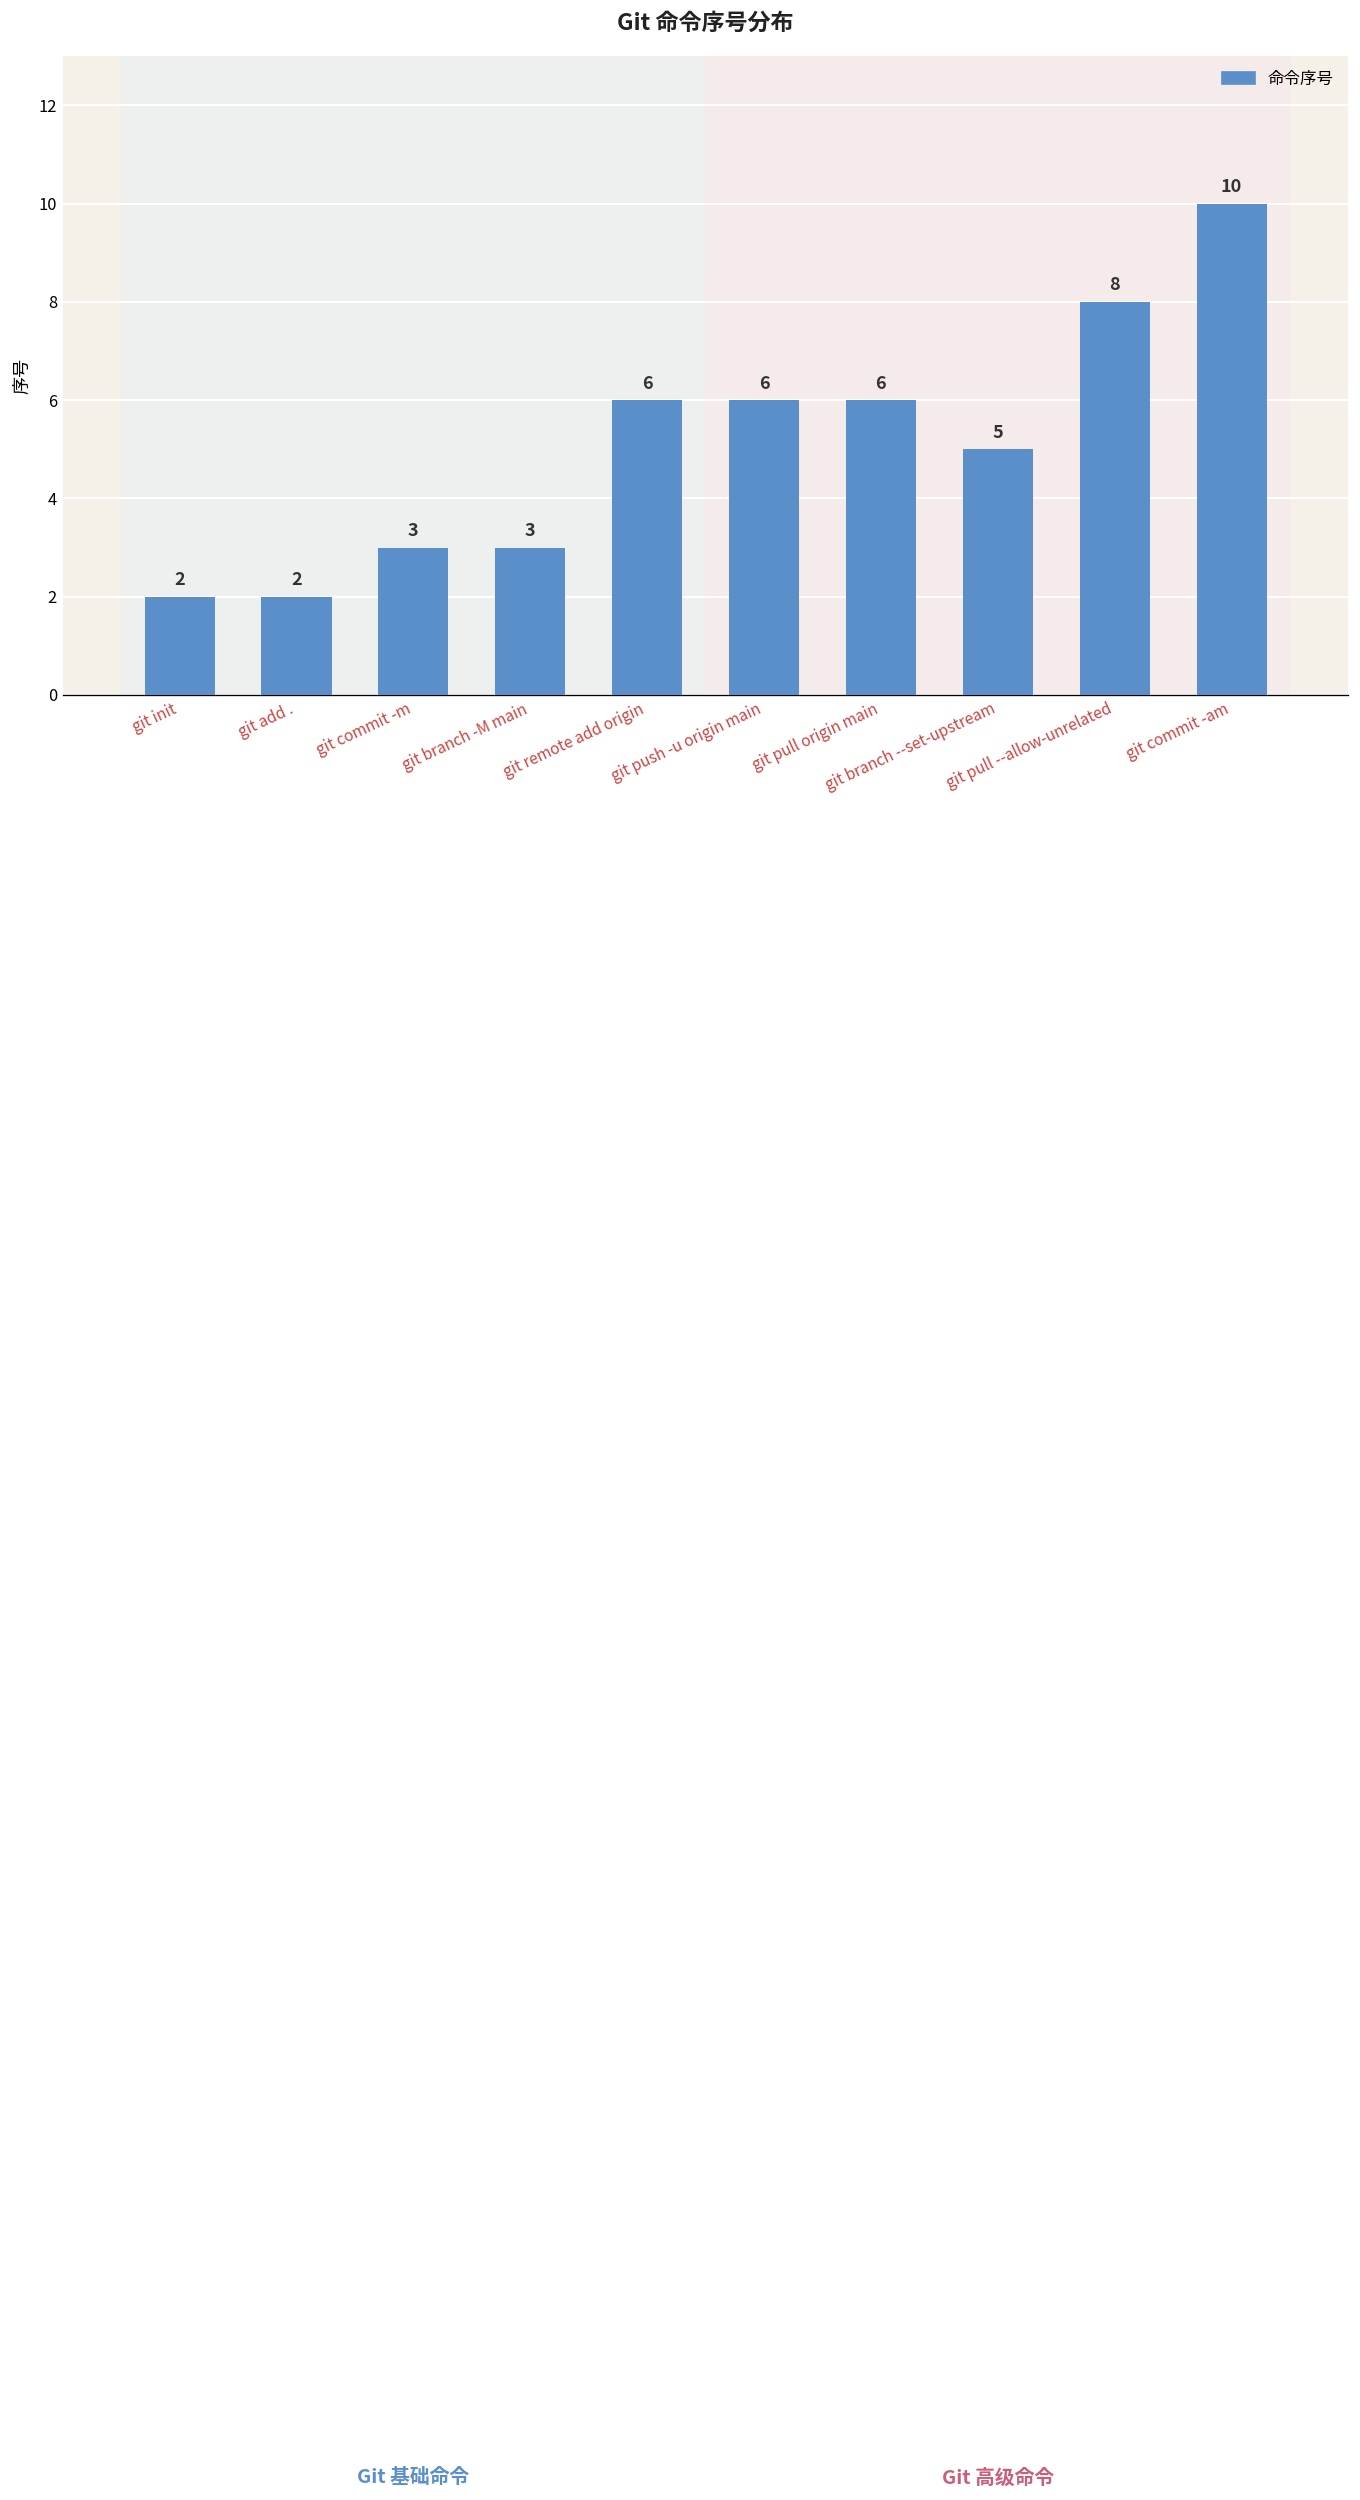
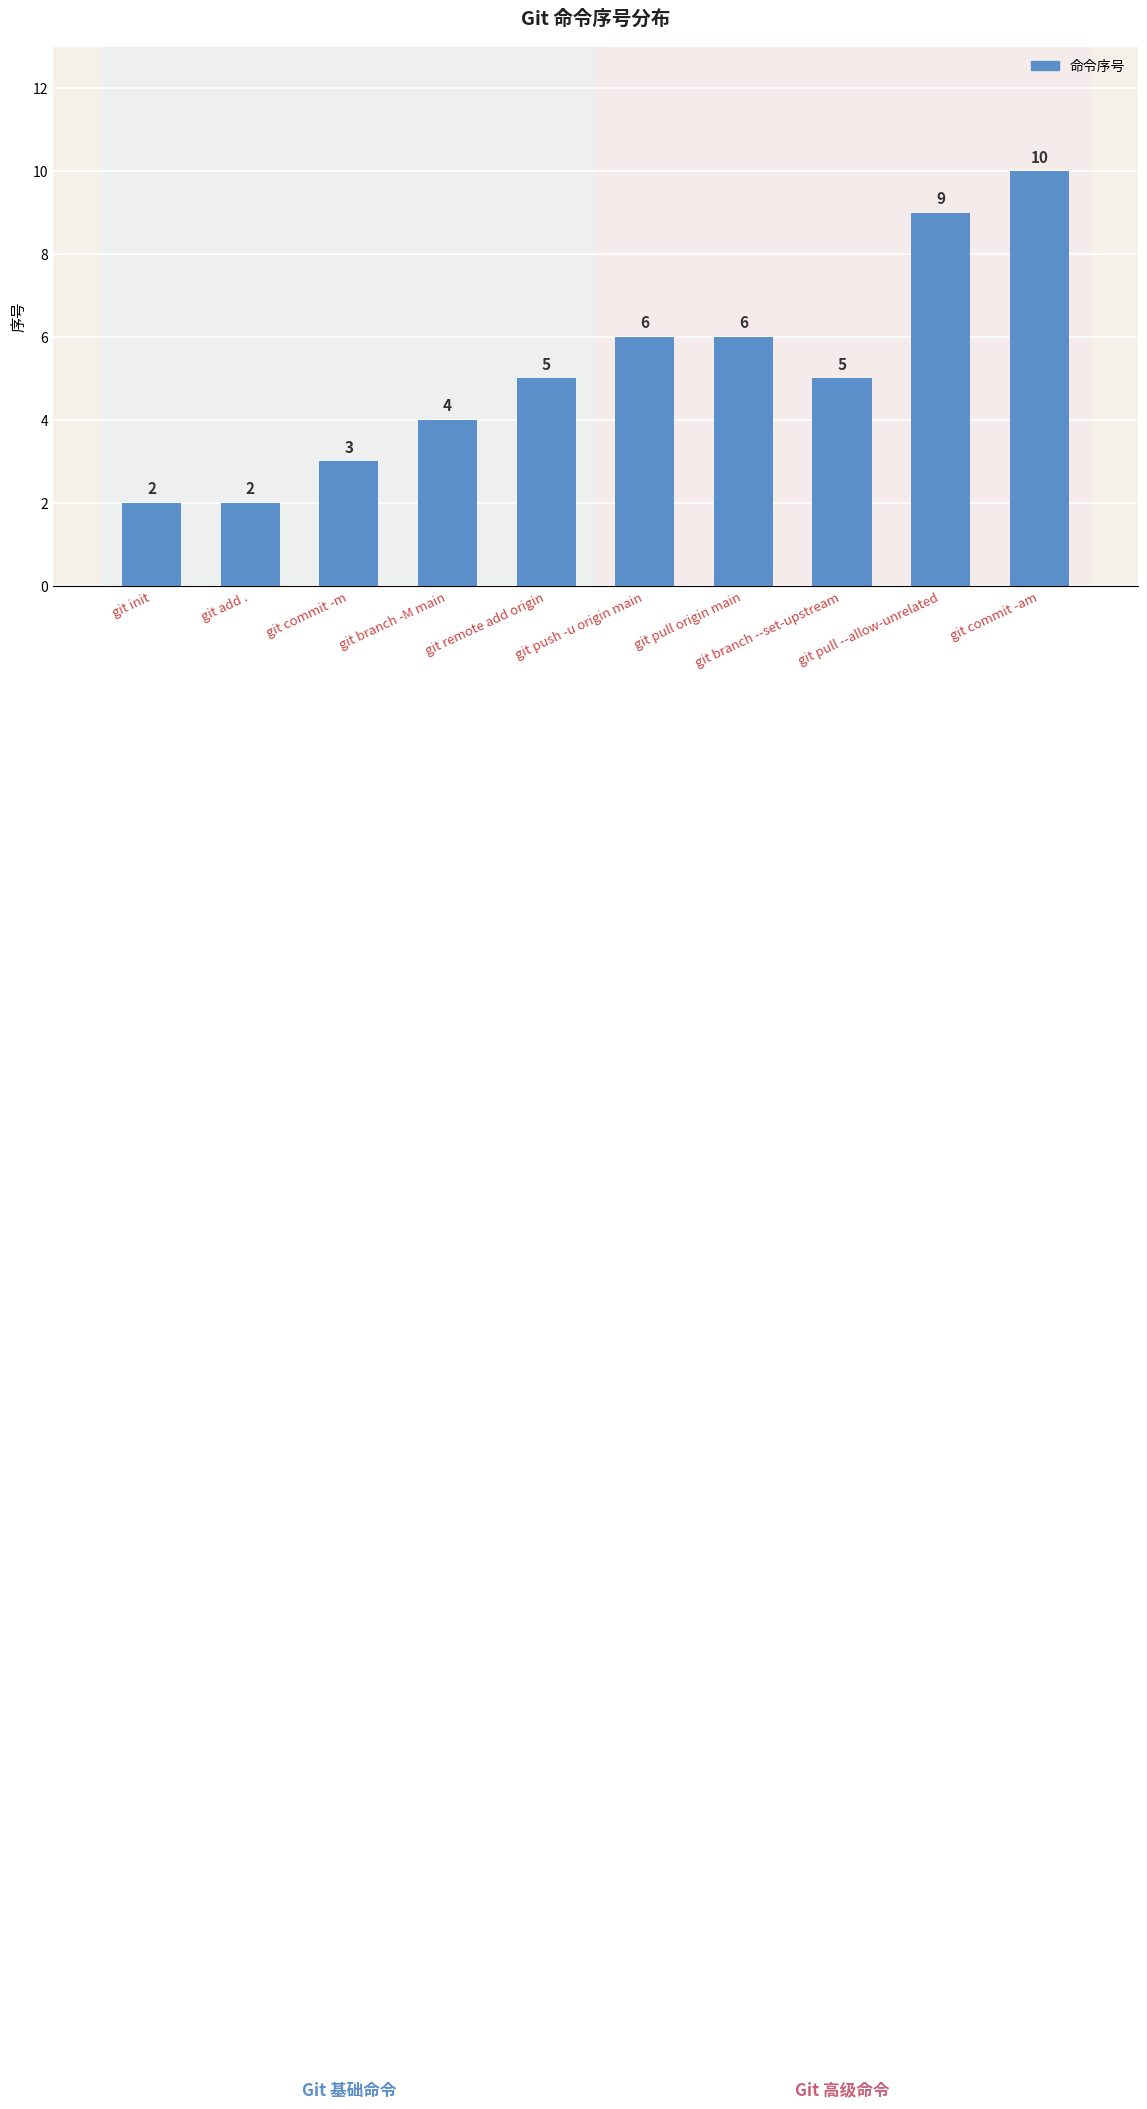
  {
    "git init": 2,
    "git add .": 2,
    "git commit -m": 3,
-   "git branch -M main": 3,
-   "git remote add origin": 6,
+   "git branch -M main": 4,
+   "git remote add origin": 5,
    "git push -u origin main": 6,
    "git pull origin main": 6,
    "git branch --set-upstream": 5,
-   "git pull --allow-unrelated": 8,
+   "git pull --allow-unrelated": 9,
    "git commit -am": 10
  }
